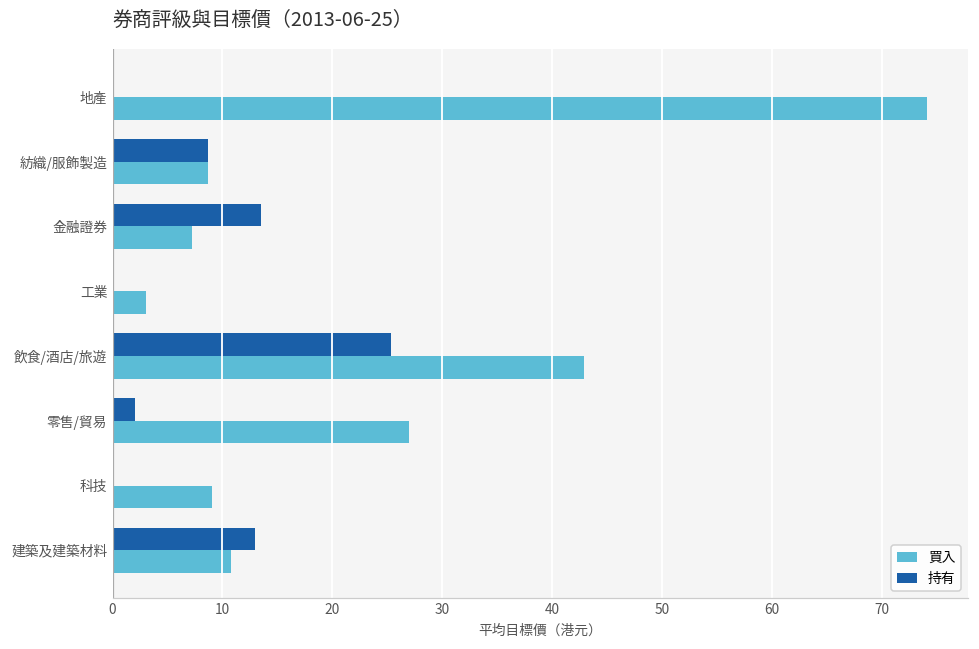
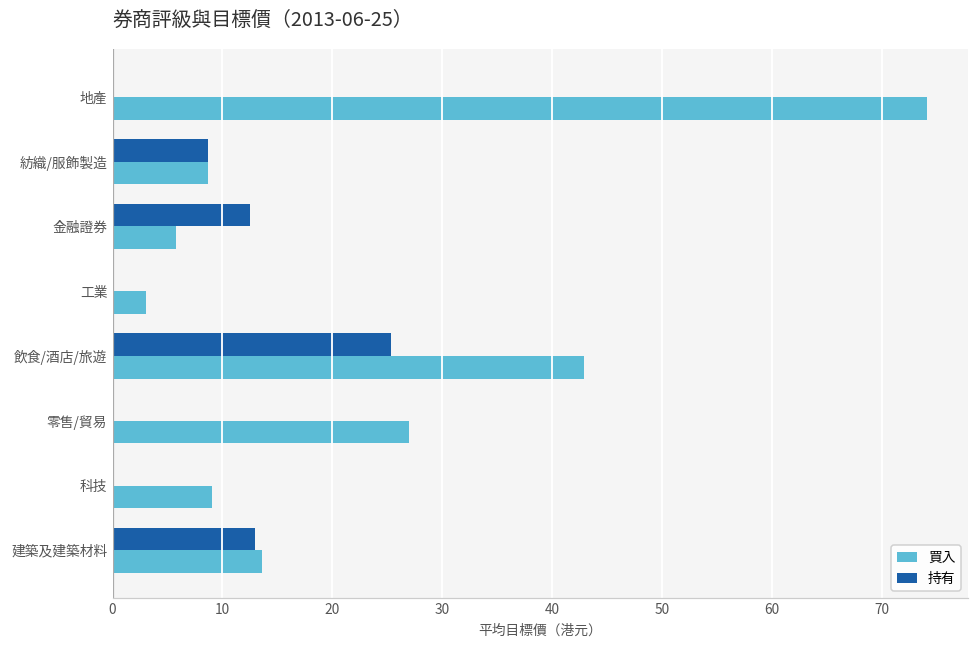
  {
    "買入": {
      "地產": 74,
      "紡織/服飾製造": 9,
-     "金融證券": 7,
+     "金融證券": 6,
      "工業": 3,
      "飲食/酒店/旅遊": 43,
      "零售/貿易": 27,
      "科技": 9,
-     "建築及建築材料": 11
+     "建築及建築材料": 14
    },
    "持有": {
      "地產": 0,
      "紡織/服飾製造": 9,
-     "金融證券": 14,
+     "金融證券": 12,
      "工業": 0,
      "飲食/酒店/旅遊": 25,
-     "零售/貿易": 2,
+     "零售/貿易": 0,
      "科技": 0,
      "建築及建築材料": 13
    }
  }
